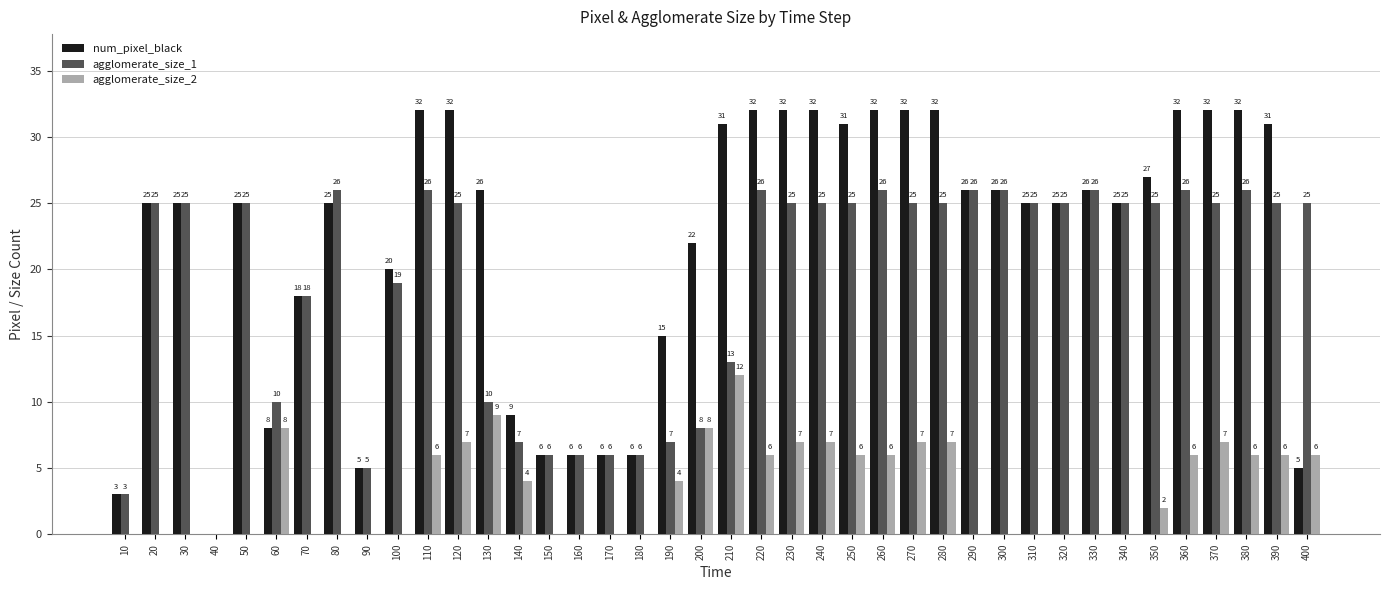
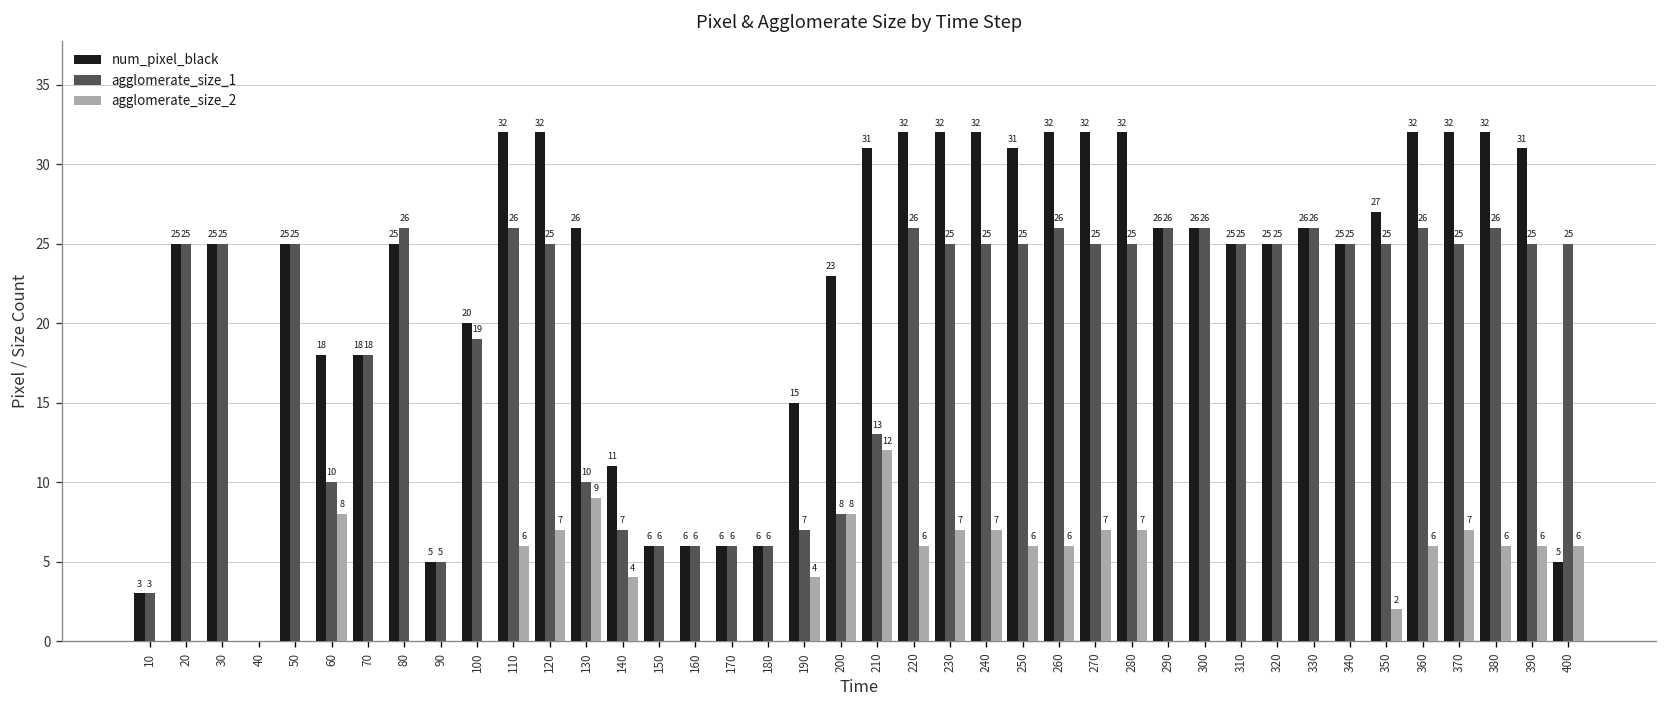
  {
    "num_pixel_black": {
      "10": 3,
      "20": 25,
      "30": 25,
      "50": 25,
-     "60": 8,
+     "60": 18,
      "70": 18,
      "80": 25,
      "90": 5,
      "100": 20,
      "110": 32,
      "120": 32,
      "130": 26,
-     "140": 9,
+     "140": 11,
      "150": 6,
      "160": 6,
      "170": 6,
      "180": 6,
      "190": 15,
-     "200": 22,
+     "200": 23,
      "210": 31,
      "220": 32,
      "230": 32,
      "240": 32,
      "250": 31,
      "260": 32,
      "270": 32,
      "280": 32,
      "290": 26,
      "300": 26,
      "310": 25,
      "320": 25,
      "330": 26,
      "340": 25,
      "350": 27,
      "360": 32,
      "370": 32,
      "380": 32,
      "390": 31,
      "400": 5
    },
    "agglomerate_size_1": {
      "10": 3,
      "20": 25,
      "30": 25,
      "50": 25,
      "60": 10,
      "70": 18,
      "80": 26,
      "90": 5,
      "100": 19,
      "110": 26,
      "120": 25,
      "130": 10,
      "140": 7,
      "150": 6,
      "160": 6,
      "170": 6,
      "180": 6,
      "190": 7,
      "200": 8,
      "210": 13,
      "220": 26,
      "230": 25,
      "240": 25,
      "250": 25,
      "260": 26,
      "270": 25,
      "280": 25,
      "290": 26,
      "300": 26,
      "310": 25,
      "320": 25,
      "330": 26,
      "340": 25,
      "350": 25,
      "360": 26,
      "370": 25,
      "380": 26,
      "390": 25,
      "400": 25
    },
    "agglomerate_size_2": {
      "60": 8,
      "110": 6,
      "120": 7,
      "130": 9,
      "140": 4,
      "190": 4,
      "200": 8,
      "210": 12,
      "220": 6,
      "230": 7,
      "240": 7,
      "250": 6,
      "260": 6,
      "270": 7,
      "280": 7,
      "350": 2,
      "360": 6,
      "370": 7,
      "380": 6,
      "390": 6,
      "400": 6
    }
  }
